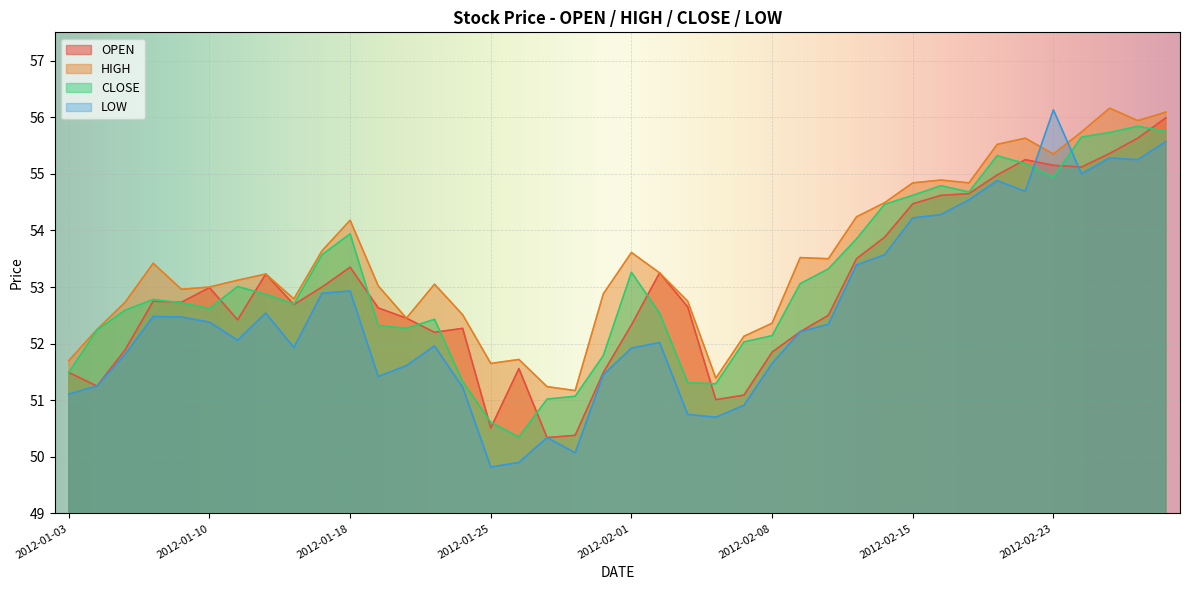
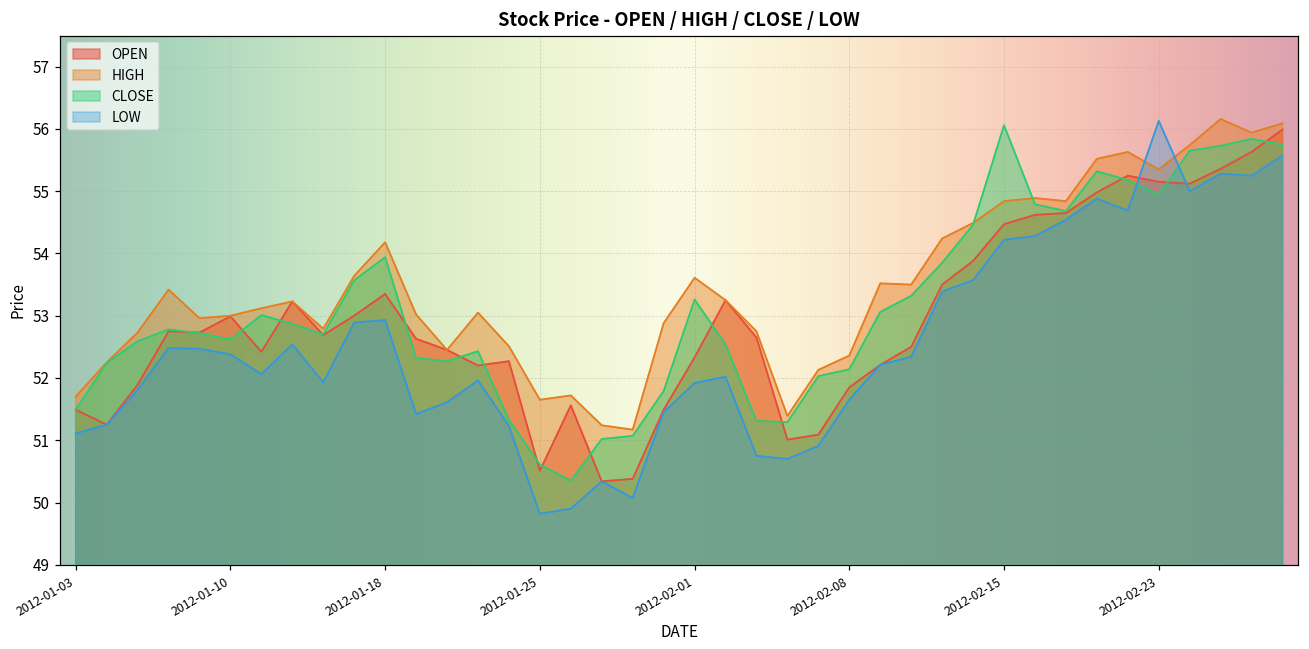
  {
    "CLOSE": {
      "2012-01-10": 52.6,
      "2012-01-18": 53.9,
      "2012-01-25": 50.6,
      "2012-02-01": 53.3,
      "2012-02-08": 52.1,
-     "2012-02-15": 54.6,
+     "2012-02-15": 56.1,
      "2012-02-23": 54.9
    },
    "LOW": {
      "2012-01-03": 51.1,
      "2012-01-10": 52.4,
      "2012-01-18": 52.9,
      "2012-01-25": 49.8,
      "2012-02-01": 51.9,
      "2012-02-08": 51.7,
      "2012-02-15": 54.2,
      "2012-02-23": 56.1
    }
  }
